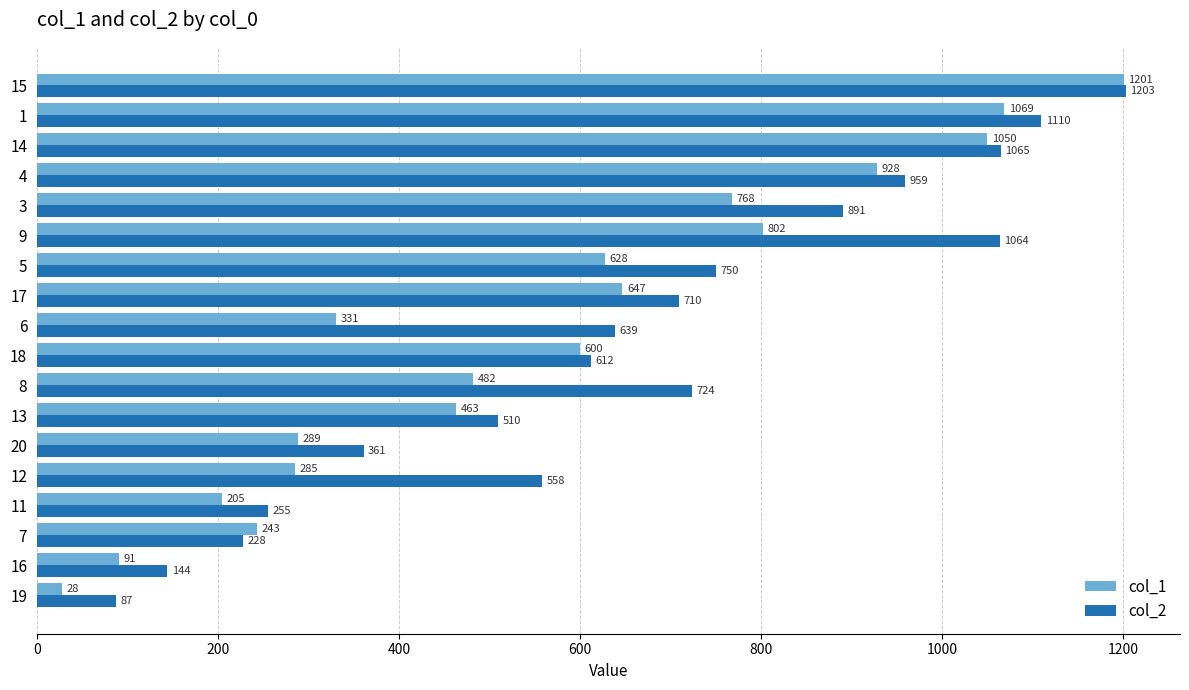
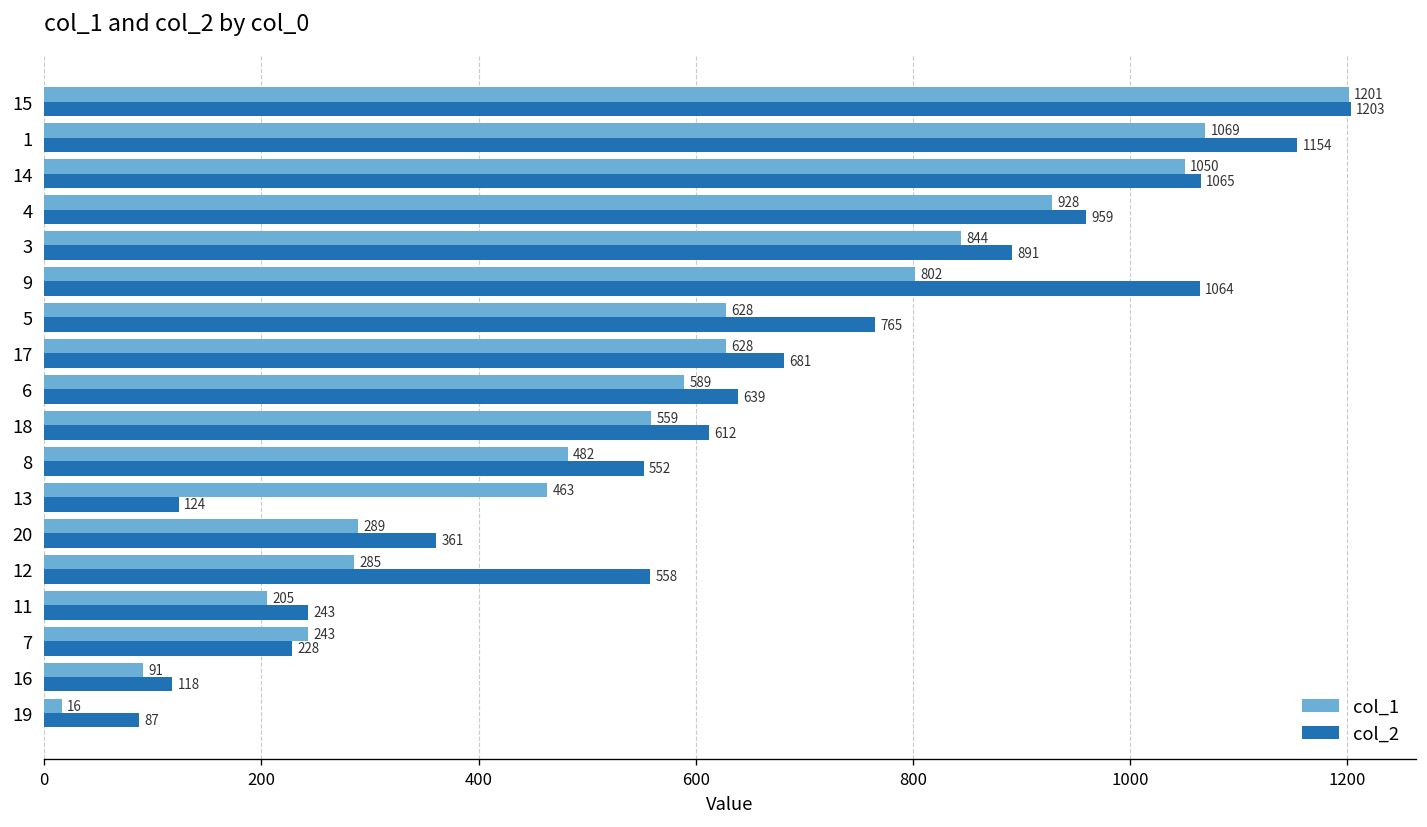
  {
    "col_1": {
      "15": 1201,
      "1": 1069,
      "14": 1050,
      "4": 928,
-     "3": 768,
+     "3": 844,
      "9": 802,
      "5": 628,
-     "17": 647,
-     "6": 331,
-     "18": 600,
+     "17": 628,
+     "6": 589,
+     "18": 559,
      "8": 482,
      "13": 463,
      "20": 289,
      "12": 285,
      "11": 205,
      "7": 243,
      "16": 91,
-     "19": 28
+     "19": 16
    },
    "col_2": {
      "15": 1203,
-     "1": 1110,
+     "1": 1154,
      "14": 1065,
      "4": 959,
      "3": 891,
      "9": 1064,
-     "5": 750,
-     "17": 710,
+     "5": 765,
+     "17": 681,
      "6": 639,
      "18": 612,
-     "8": 724,
-     "13": 510,
+     "8": 552,
+     "13": 124,
      "20": 361,
      "12": 558,
-     "11": 255,
+     "11": 243,
      "7": 228,
-     "16": 144,
+     "16": 118,
      "19": 87
    }
  }
